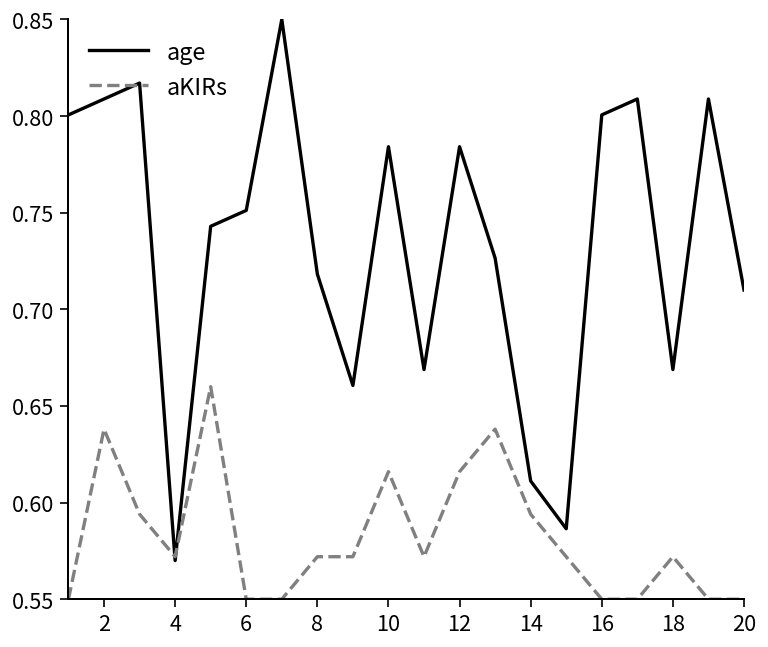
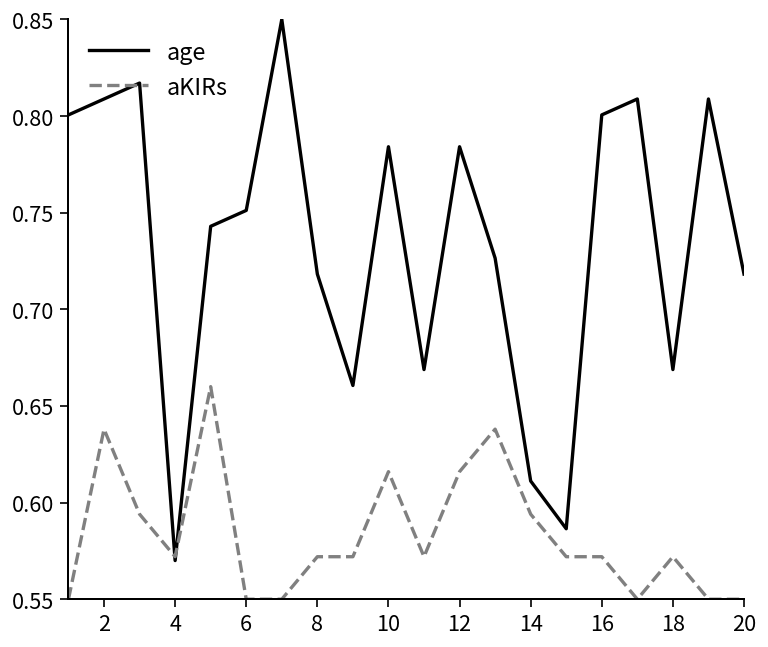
  {
    "age": {
      "2": 0.809,
      "4": 0.570,
      "6": 0.751,
      "8": 0.718,
      "10": 0.784,
      "12": 0.784,
      "14": 0.611,
      "16": 0.801,
      "18": 0.669,
-     "20": 0.710
+     "20": 0.718
    },
    "aKIRs": {
      "2": 0.638,
      "4": 0.572,
      "6": 0.550,
      "8": 0.572,
      "10": 0.616,
      "12": 0.616,
      "14": 0.594,
-     "16": 0.550,
+     "16": 0.572,
      "18": 0.572,
      "20": 0.550
    }
  }
